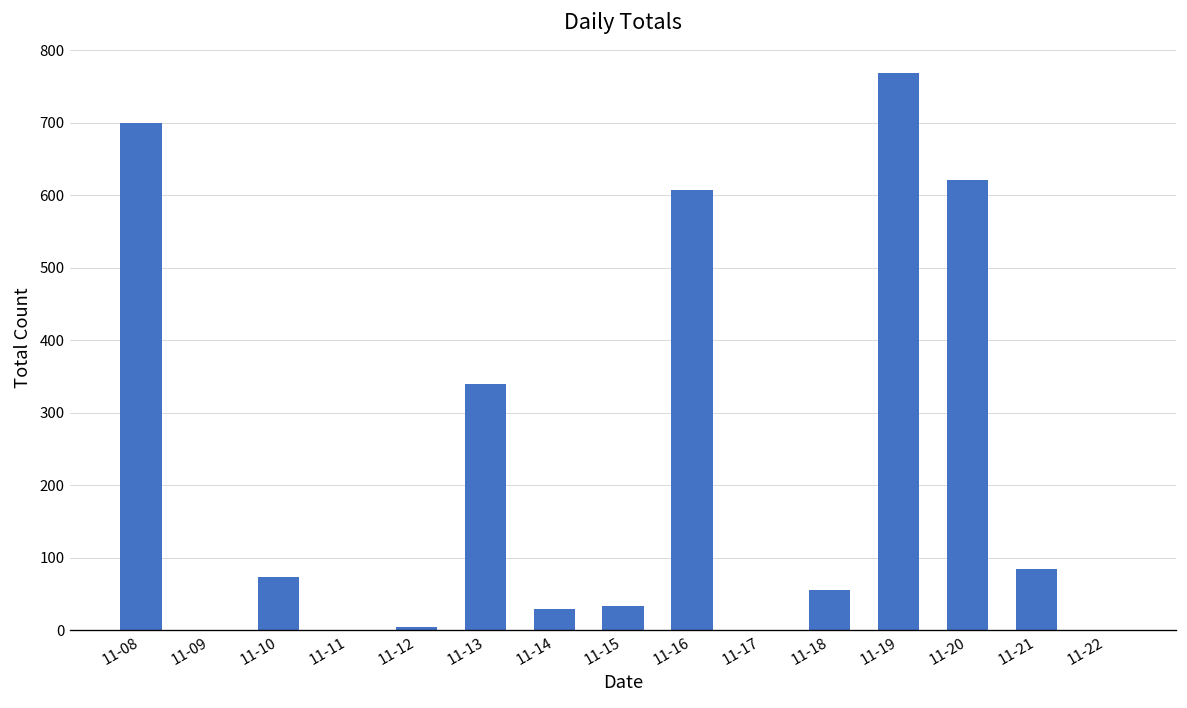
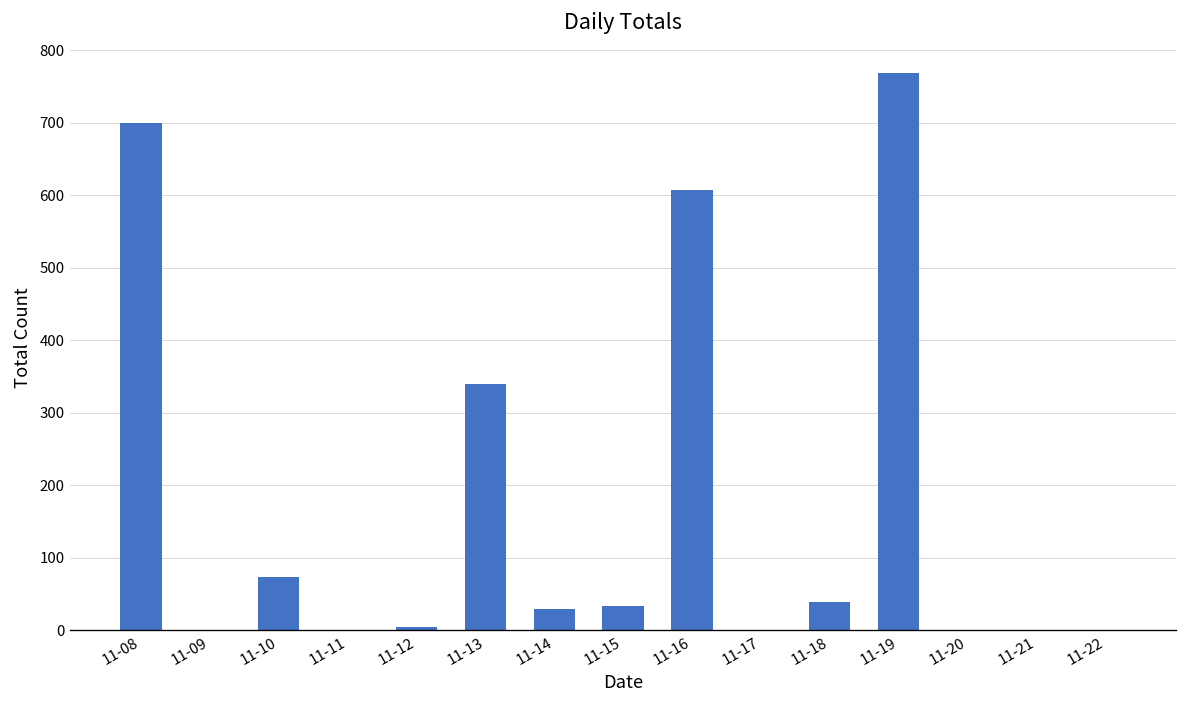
  {
    "11-08": 700,
    "11-09": 0,
    "11-10": 70,
    "11-11": 0,
    "11-13": 340,
    "11-14": 30,
    "11-15": 30,
    "11-16": 610,
    "11-17": 0,
-   "11-18": 60,
+   "11-18": 40,
    "11-19": 770,
-   "11-20": 620,
-   "11-21": 80,
+   "11-20": 0,
+   "11-21": 0,
    "11-22": 0
  }
